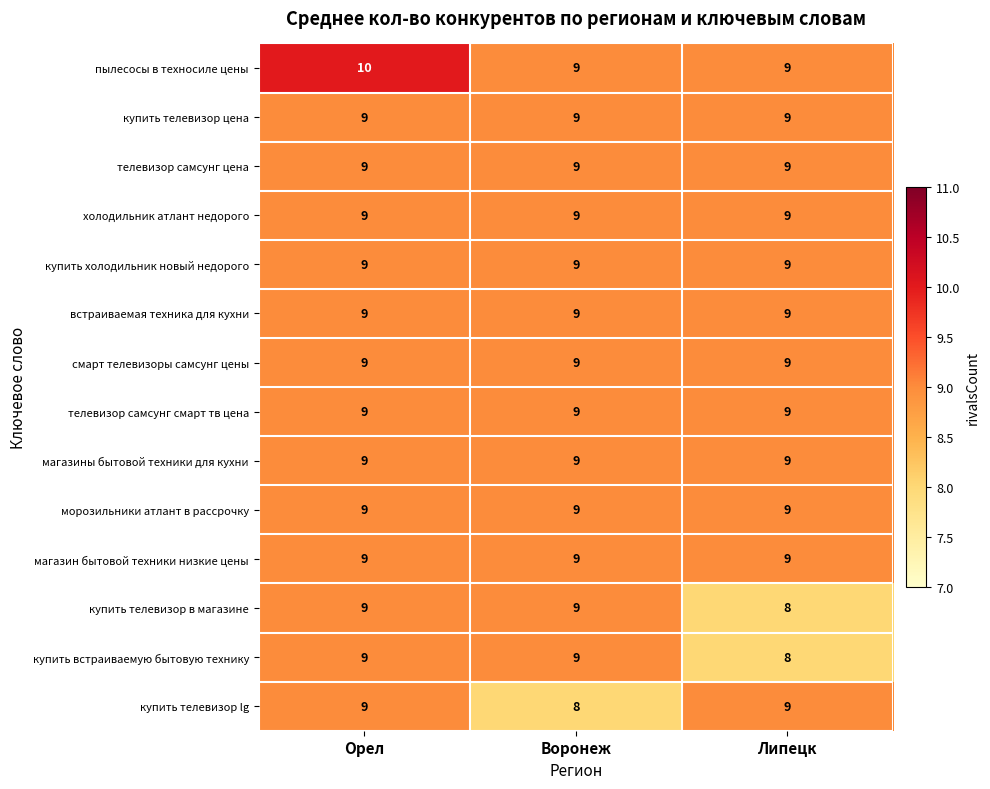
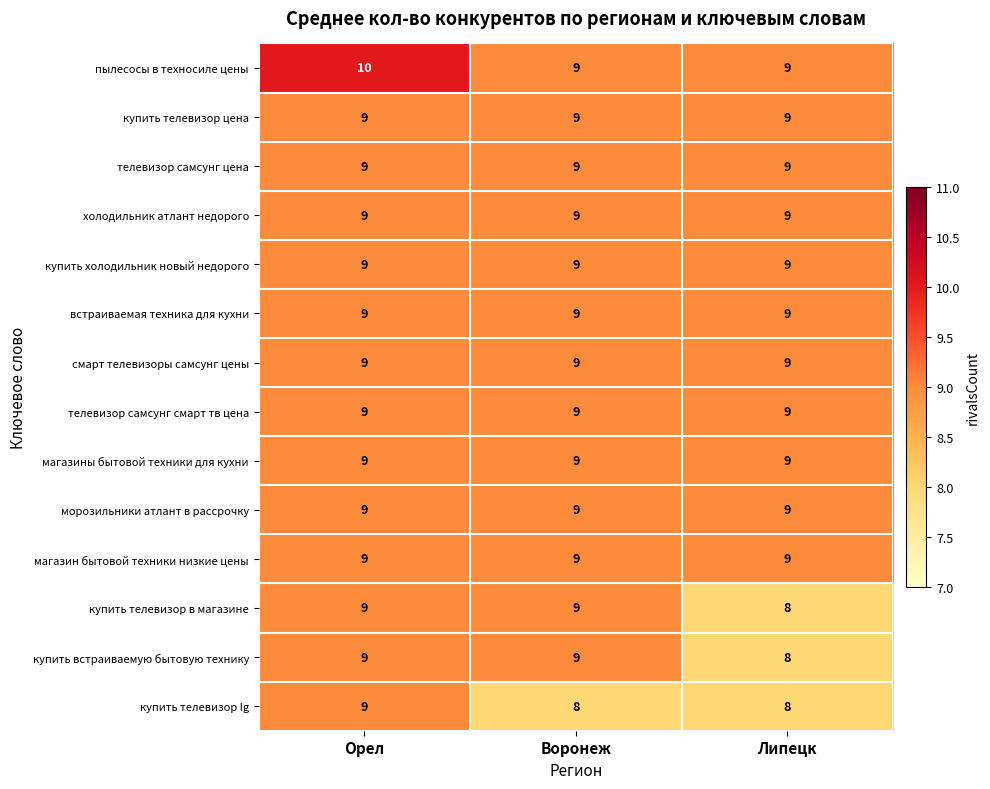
  {
    "пылесосы в техносиле цены": {
      "Орел": 10,
      "Воронеж": 9,
      "Липецк": 9
    },
    "купить телевизор цена": {
      "Орел": 9,
      "Воронеж": 9,
      "Липецк": 9
    },
    "телевизор самсунг цена": {
      "Орел": 9,
      "Воронеж": 9,
      "Липецк": 9
    },
    "холодильник атлант недорого": {
      "Орел": 9,
      "Воронеж": 9,
      "Липецк": 9
    },
    "купить холодильник новый недорого": {
      "Орел": 9,
      "Воронеж": 9,
      "Липецк": 9
    },
    "встраиваемая техника для кухни": {
      "Орел": 9,
      "Воронеж": 9,
      "Липецк": 9
    },
    "смарт телевизоры самсунг цены": {
      "Орел": 9,
      "Воронеж": 9,
      "Липецк": 9
    },
    "телевизор самсунг смарт тв цена": {
      "Орел": 9,
      "Воронеж": 9,
      "Липецк": 9
    },
    "магазины бытовой техники для кухни": {
      "Орел": 9,
      "Воронеж": 9,
      "Липецк": 9
    },
    "морозильники атлант в рассрочку": {
      "Орел": 9,
      "Воронеж": 9,
      "Липецк": 9
    },
    "магазин бытовой техники низкие цены": {
      "Орел": 9,
      "Воронеж": 9,
      "Липецк": 9
    },
    "купить телевизор в магазине": {
      "Орел": 9,
      "Воронеж": 9,
      "Липецк": 8
    },
    "купить встраиваемую бытовую технику": {
      "Орел": 9,
      "Воронеж": 9,
      "Липецк": 8
    },
    "купить телевизор lg": {
      "Орел": 9,
      "Воронеж": 8,
-     "Липецк": 9
+     "Липецк": 8
    }
  }
